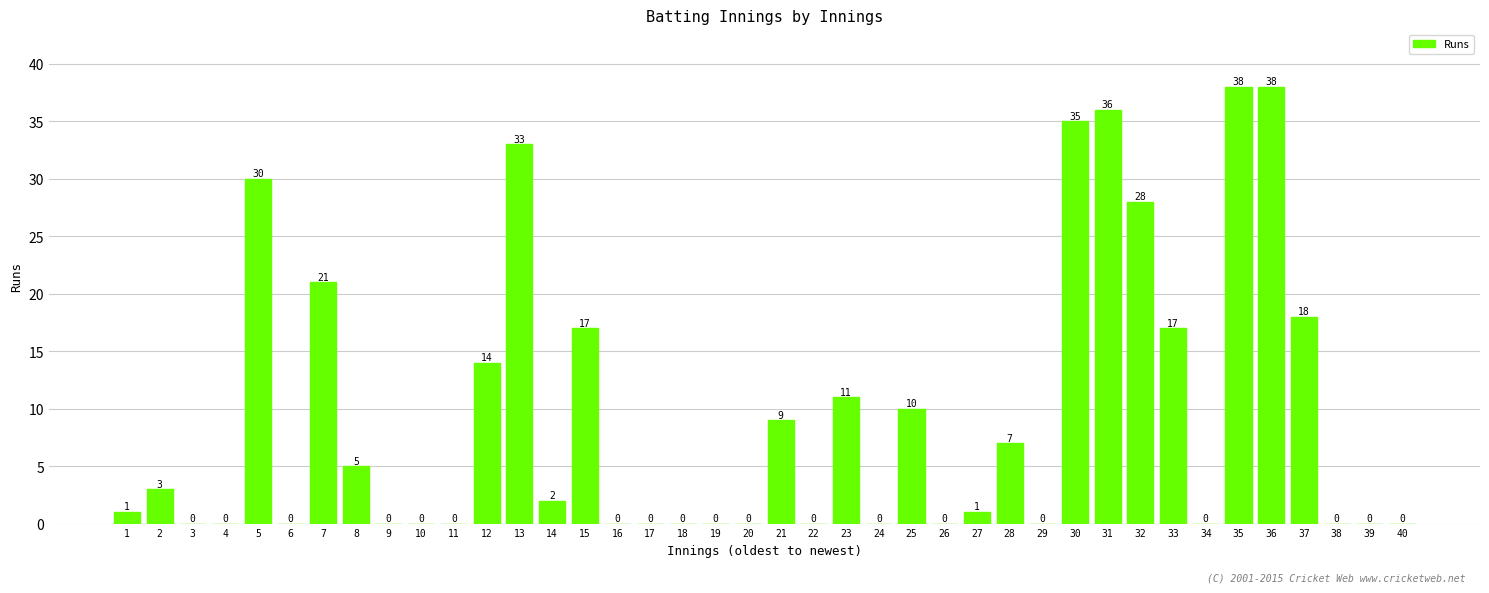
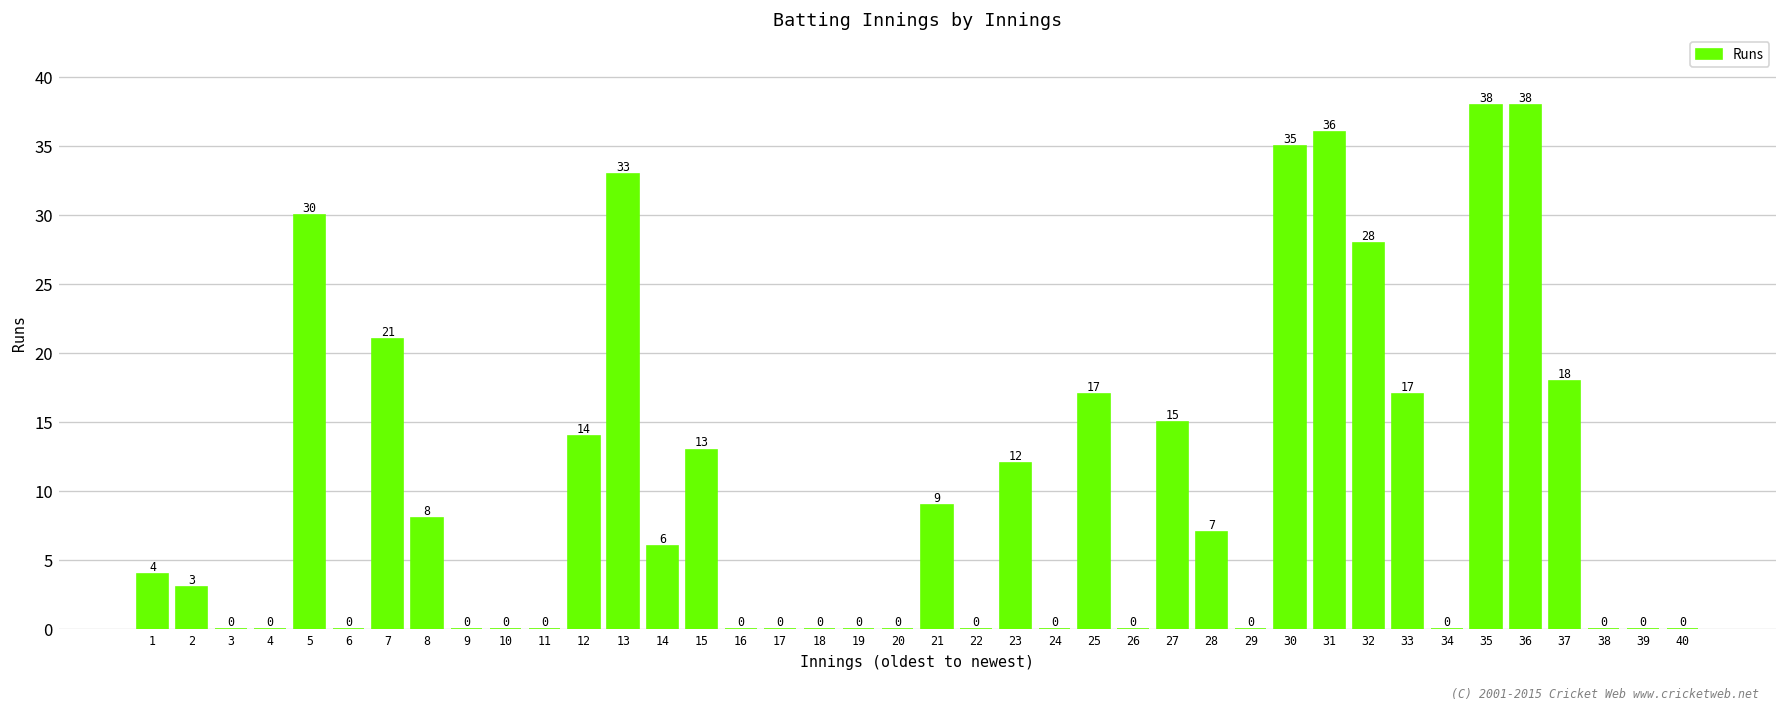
  {
-   "1": 1,
+   "1": 4,
    "2": 3,
    "3": 0,
    "4": 0,
    "5": 30,
    "6": 0,
    "7": 21,
-   "8": 5,
+   "8": 8,
    "9": 0,
    "10": 0,
    "11": 0,
    "12": 14,
    "13": 33,
-   "14": 2,
-   "15": 17,
+   "14": 6,
+   "15": 13,
    "16": 0,
    "17": 0,
    "18": 0,
    "19": 0,
    "20": 0,
    "21": 9,
    "22": 0,
-   "23": 11,
+   "23": 12,
    "24": 0,
-   "25": 10,
+   "25": 17,
    "26": 0,
-   "27": 1,
+   "27": 15,
    "28": 7,
    "29": 0,
    "30": 35,
    "31": 36,
    "32": 28,
    "33": 17,
    "34": 0,
    "35": 38,
    "36": 38,
    "37": 18,
    "38": 0,
    "39": 0,
    "40": 0
  }
